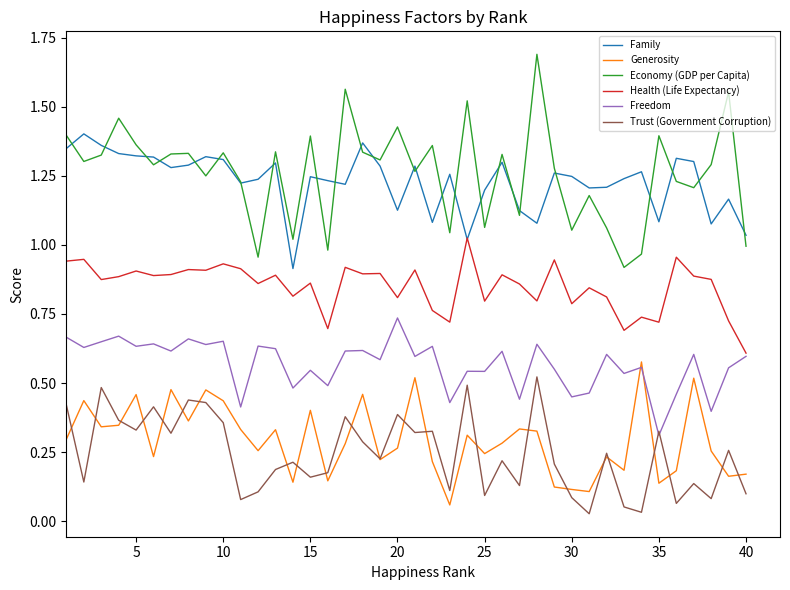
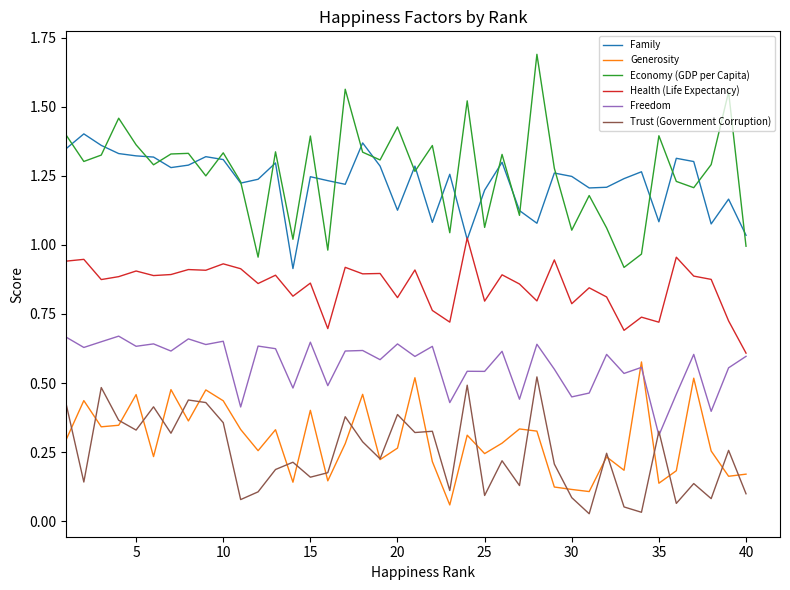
  {
    "Family": {
      "5": 1.32,
      "10": 1.31,
      "15": 1.25,
      "20": 1.13,
      "25": 1.20,
      "30": 1.25,
      "35": 1.08,
      "40": 1.04
    },
    "Generosity": {
      "5": 0.46,
      "10": 0.44,
      "15": 0.40,
      "20": 0.26,
      "25": 0.24,
      "30": 0.11,
      "35": 0.14,
      "40": 0.17
    },
    "Economy (GDP per Capita)": {
      "5": 1.36,
      "10": 1.33,
      "15": 1.39,
      "20": 1.43,
      "25": 1.06,
      "30": 1.05,
      "35": 1.40,
      "40": 1.00
    },
    "Health (Life Expectancy)": {
      "5": 0.91,
      "10": 0.93,
      "15": 0.86,
      "20": 0.81,
      "25": 0.80,
      "30": 0.79,
      "35": 0.72,
      "40": 0.61
    },
    "Freedom": {
      "5": 0.63,
      "10": 0.65,
-     "15": 0.55,
-     "20": 0.74,
+     "15": 0.65,
+     "20": 0.64,
      "25": 0.54,
      "30": 0.45,
      "35": 0.31,
      "40": 0.60
    },
    "Trust (Government Corruption)": {
      "5": 0.33,
      "10": 0.36,
      "15": 0.16,
      "20": 0.39,
      "25": 0.09,
      "30": 0.08,
      "35": 0.33,
      "40": 0.10
    }
  }
